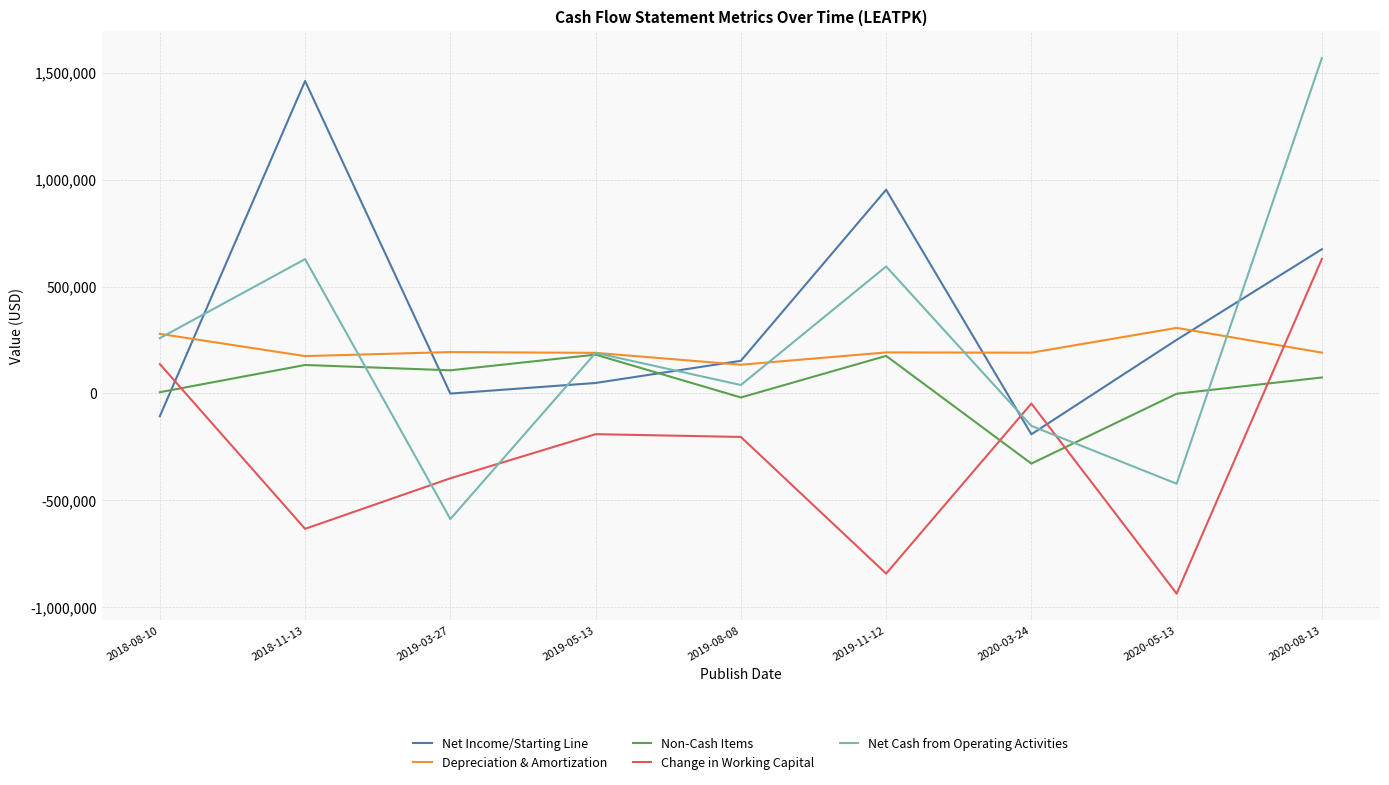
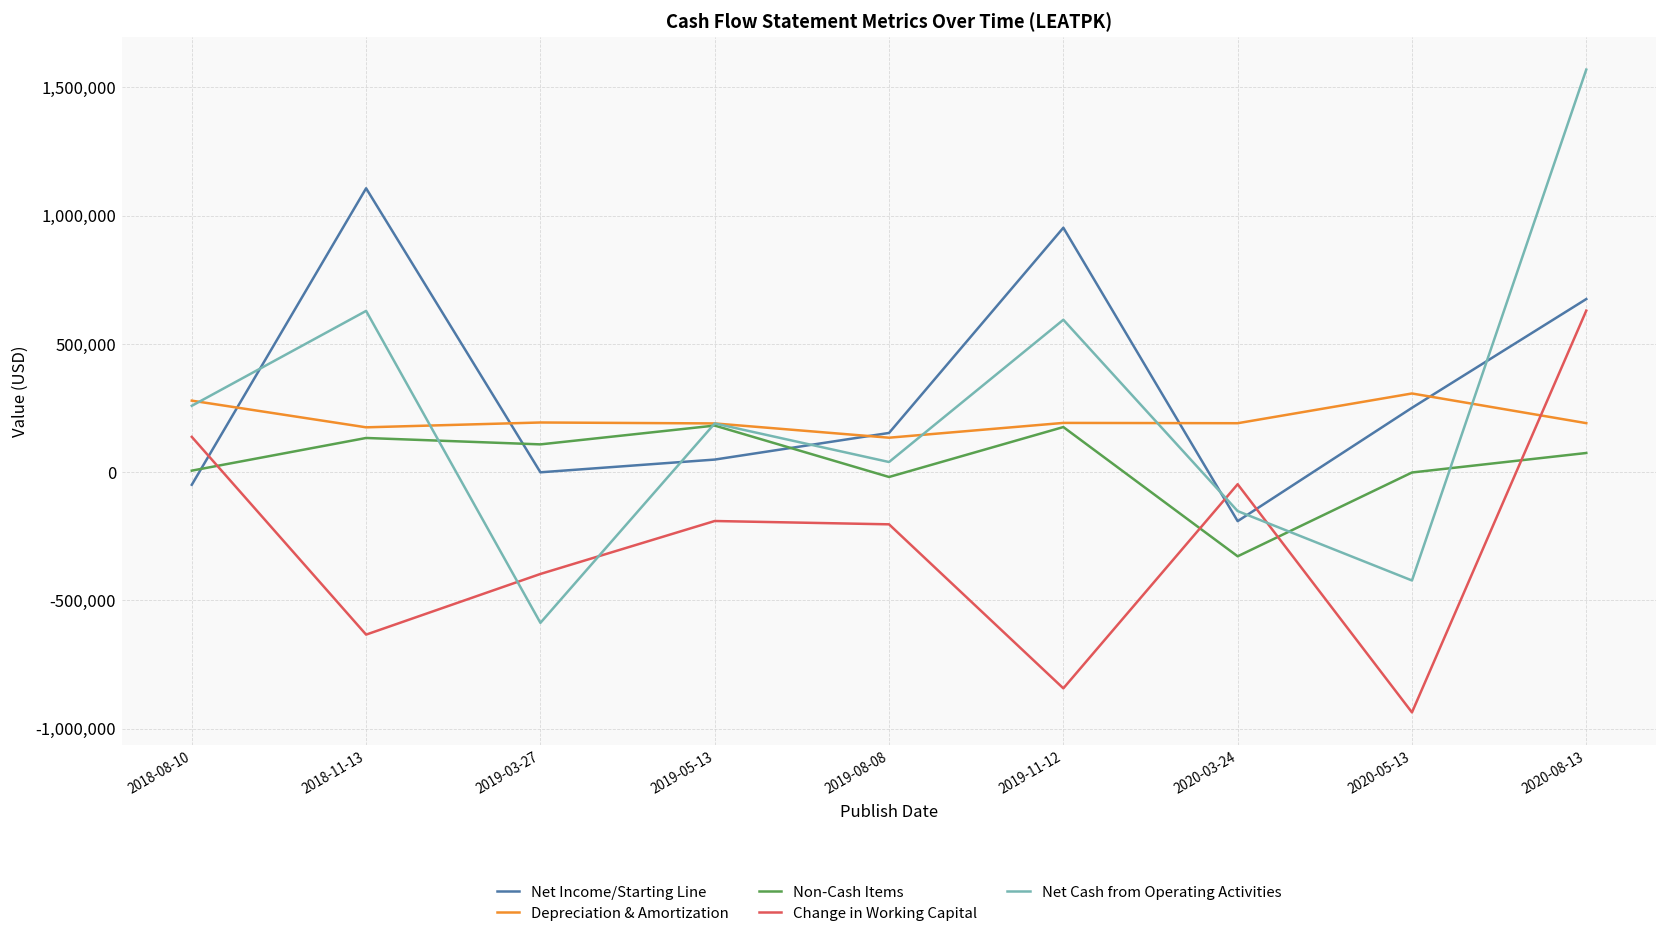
  {
    "Net Income/Starting Line": {
-     "2018-08-10": "-110,000",
-     "2018-11-13": "1,460,000",
+     "2018-08-10": "-50,000",
+     "2018-11-13": "1,110,000",
      "2019-03-27": "0",
      "2019-05-13": "50,000",
      "2019-08-08": "150,000",
      "2019-11-12": "950,000",
      "2020-03-24": "-190,000",
      "2020-05-13": "250,000",
      "2020-08-13": "670,000"
    },
    "Depreciation & Amortization": {
      "2018-08-10": "280,000",
      "2018-11-13": "170,000",
      "2019-03-27": "190,000",
      "2019-08-08": "130,000",
      "2019-11-12": "190,000",
      "2020-03-24": "190,000",
      "2020-05-13": "310,000",
      "2020-08-13": "190,000"
    },
    "Non-Cash Items": {
      "2018-08-10": "10,000",
      "2018-11-13": "130,000",
      "2019-03-27": "110,000",
      "2019-08-08": "-20,000",
      "2019-11-12": "180,000",
      "2020-03-24": "-330,000",
      "2020-05-13": "0",
      "2020-08-13": "70,000"
    },
    "Change in Working Capital": {
      "2018-08-10": "140,000",
      "2018-11-13": "-630,000",
      "2019-03-27": "-400,000",
      "2019-05-13": "-190,000",
      "2019-08-08": "-200,000",
      "2019-11-12": "-840,000",
      "2020-03-24": "-50,000",
      "2020-05-13": "-940,000",
      "2020-08-13": "630,000"
    },
    "Net Cash from Operating Activities": {
      "2018-08-10": "260,000",
      "2018-11-13": "630,000",
      "2019-03-27": "-590,000",
      "2019-08-08": "40,000",
      "2019-11-12": "590,000",
      "2020-03-24": "-150,000",
      "2020-05-13": "-420,000",
      "2020-08-13": "1,570,000"
    }
  }
